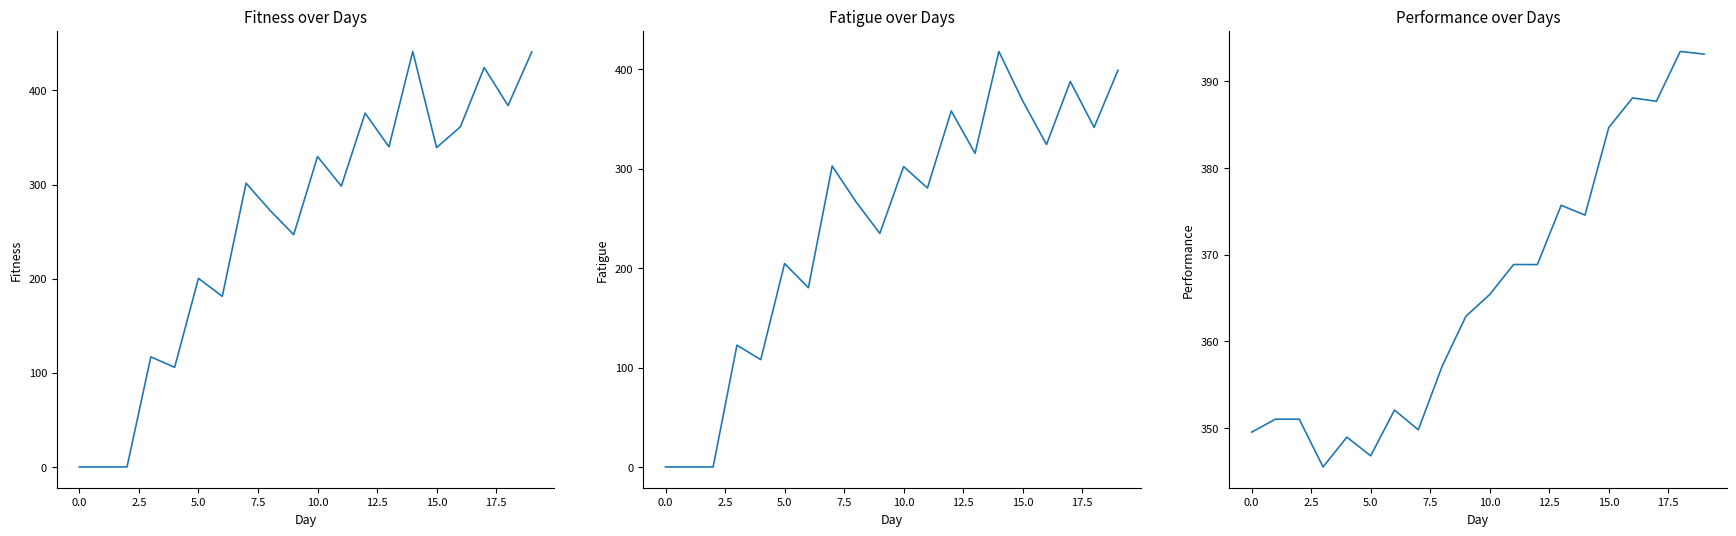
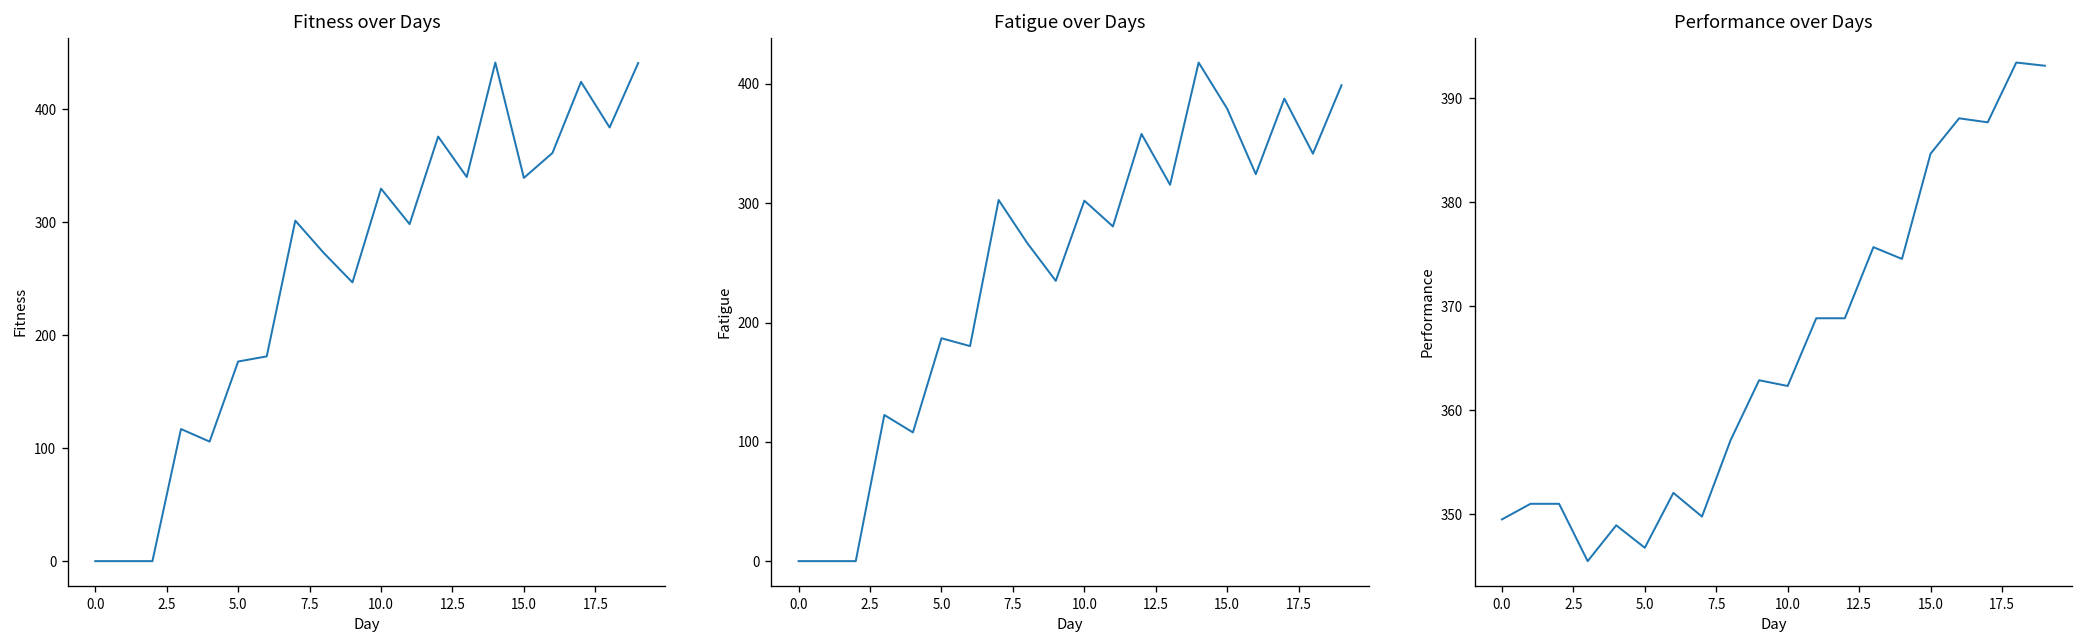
  {
    "Fitness over Days": {
      "0.0": 0,
-     "5.0": 200,
+     "5.0": 180,
      "10.0": 330,
      "15.0": 340
    },
    "Fatigue over Days": {
      "0.0": 0,
-     "5.0": 200,
+     "5.0": 190,
      "10.0": 300,
-     "15.0": 370
+     "15.0": 380
    },
    "Performance over Days": {
      "0.0": 350,
      "5.0": 347,
-     "10.0": 365,
+     "10.0": 362,
      "15.0": 385
    }
  }
